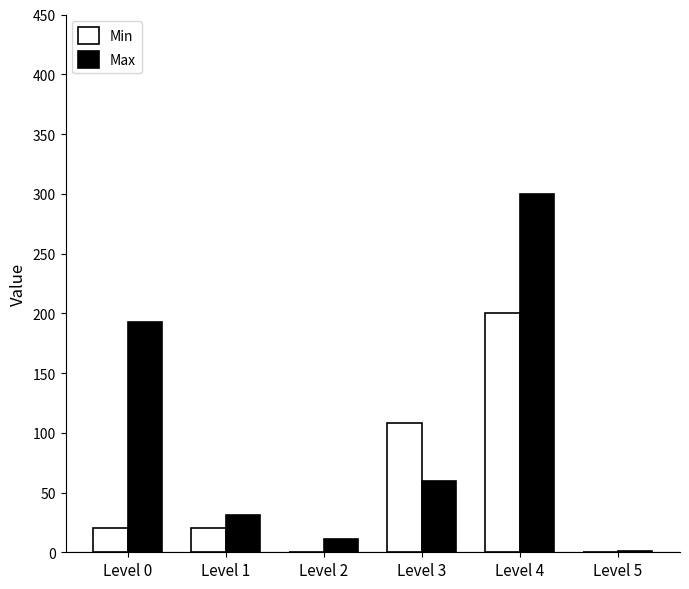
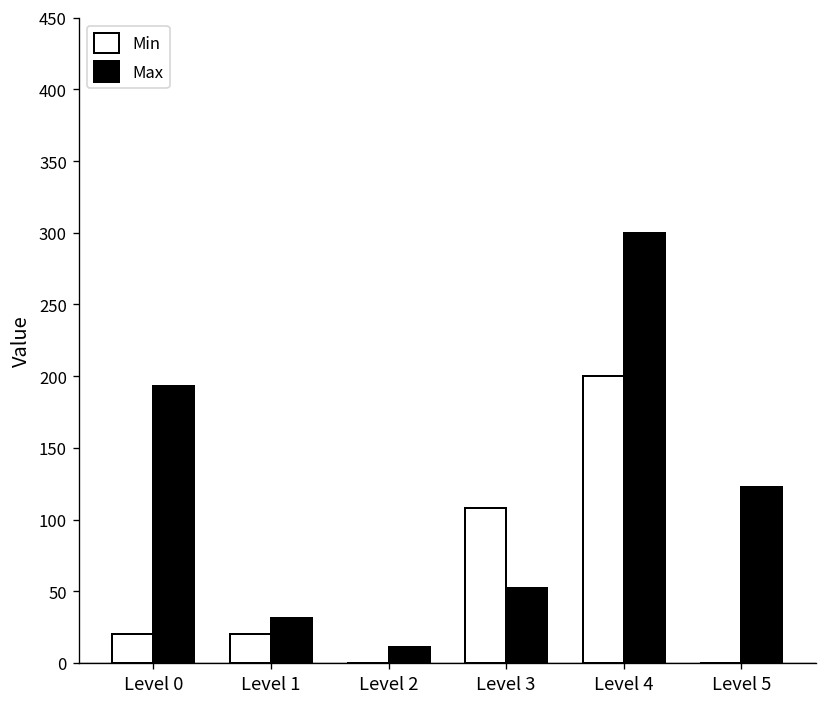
  {
    "Min": {
      "Level 0": 20,
      "Level 1": 20,
      "Level 2": 0,
      "Level 3": 108,
      "Level 4": 200,
      "Level 5": 0
    },
    "Max": {
      "Level 0": 193,
      "Level 1": 31,
      "Level 2": 11,
-     "Level 3": 60,
+     "Level 3": 52,
      "Level 4": 300,
-     "Level 5": 1
+     "Level 5": 123
    }
  }
